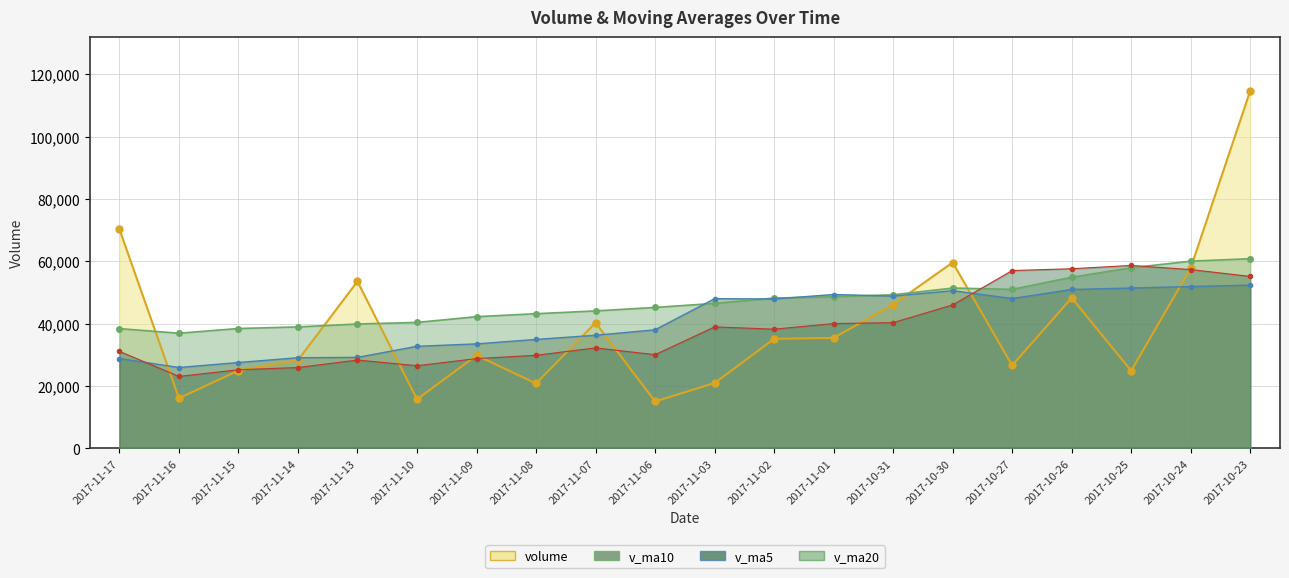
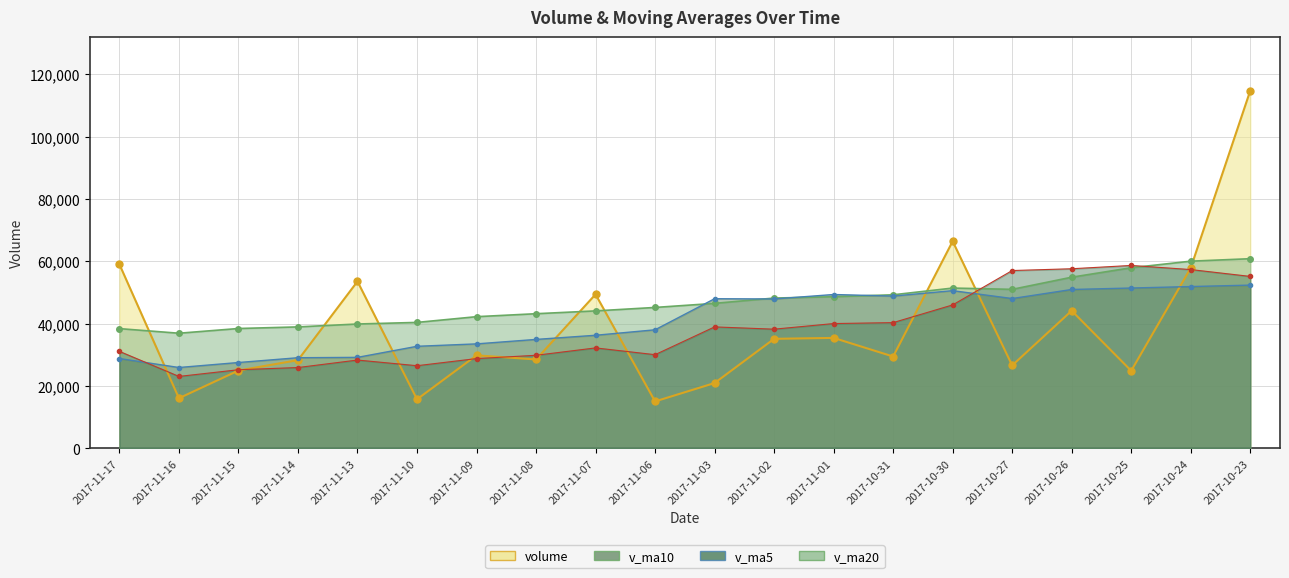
  {
    "volume": {
-     "2017-11-17": "70,000",
+     "2017-11-17": "59,000",
      "2017-11-16": "16,000",
      "2017-11-13": "54,000",
      "2017-11-10": "16,000",
      "2017-11-09": "30,000",
-     "2017-11-08": "21,000",
-     "2017-11-07": "40,000",
+     "2017-11-08": "28,000",
+     "2017-11-07": "49,000",
      "2017-11-06": "15,000",
      "2017-11-03": "21,000",
      "2017-11-02": "35,000",
      "2017-11-01": "35,000",
-     "2017-10-31": "46,000",
-     "2017-10-30": "60,000",
+     "2017-10-31": "29,000",
+     "2017-10-30": "66,000",
      "2017-10-27": "27,000",
-     "2017-10-26": "48,000",
+     "2017-10-26": "44,000",
      "2017-10-25": "25,000",
      "2017-10-23": "115,000"
    }
  }
